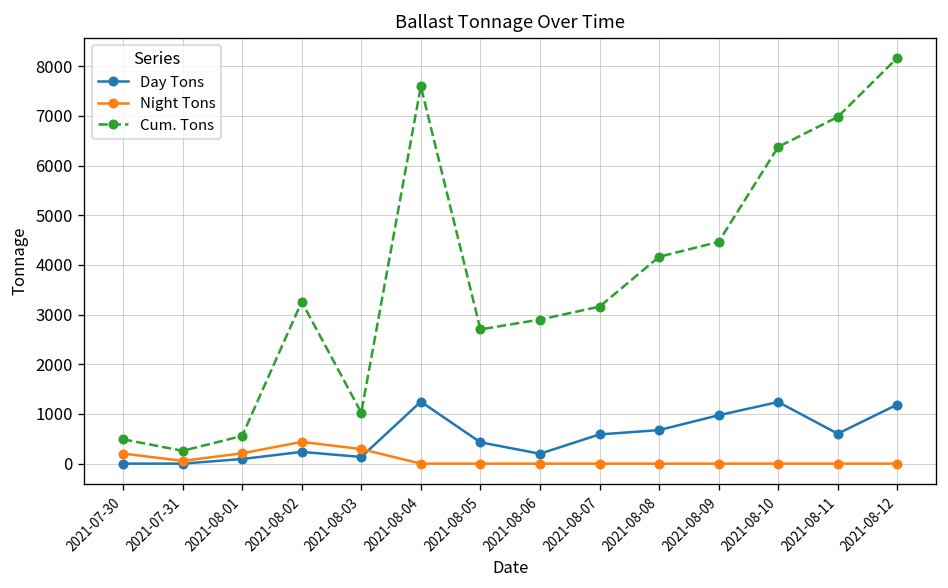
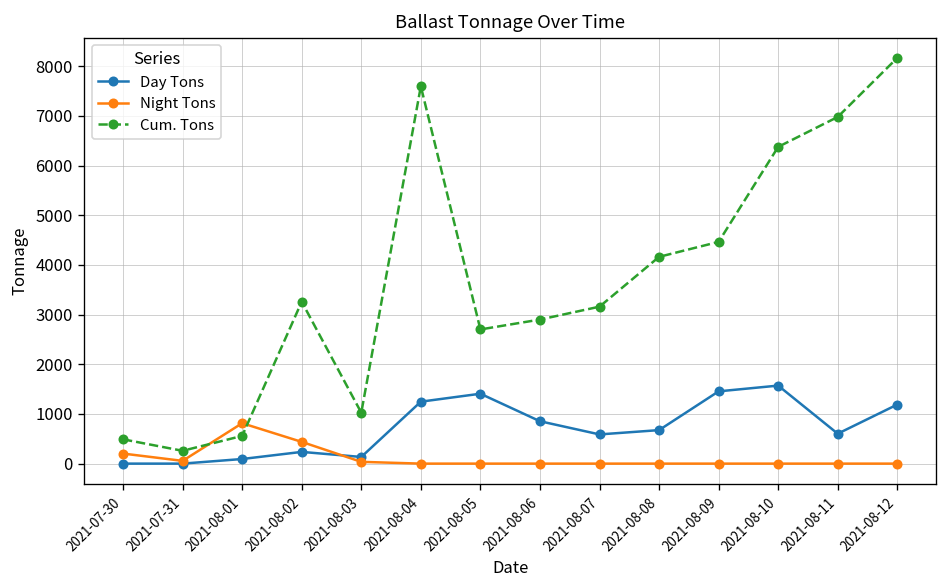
  {
    "Day Tons": {
      "2021-07-30": 0,
      "2021-08-01": 100,
      "2021-08-02": 200,
      "2021-08-03": 100,
      "2021-08-04": 1200,
-     "2021-08-05": 400,
-     "2021-08-06": 200,
+     "2021-08-05": 1400,
+     "2021-08-06": 900,
      "2021-08-07": 600,
      "2021-08-08": 700,
-     "2021-08-09": 1000,
-     "2021-08-10": 1200,
+     "2021-08-09": 1500,
+     "2021-08-10": 1600,
      "2021-08-11": 600,
      "2021-08-12": 1200
    },
    "Night Tons": {
      "2021-07-30": 200,
-     "2021-08-01": 200,
+     "2021-08-01": 800,
      "2021-08-02": 400,
-     "2021-08-03": 300,
+     "2021-08-03": 0,
      "2021-08-04": 0,
      "2021-08-05": 0,
      "2021-08-06": 0,
      "2021-08-07": 0,
      "2021-08-08": 0,
      "2021-08-09": 0,
      "2021-08-10": 0,
      "2021-08-11": 0,
      "2021-08-12": 0
    },
    "Cum. Tons": {
      "2021-07-30": 500,
      "2021-07-31": 300,
      "2021-08-01": 600,
      "2021-08-02": 3300,
      "2021-08-03": 1000,
      "2021-08-04": 7600,
      "2021-08-05": 2700,
      "2021-08-06": 2900,
      "2021-08-07": 3200,
      "2021-08-08": 4200,
      "2021-08-09": 4500,
      "2021-08-10": 6400,
      "2021-08-11": 7000,
      "2021-08-12": 8200
    }
  }
